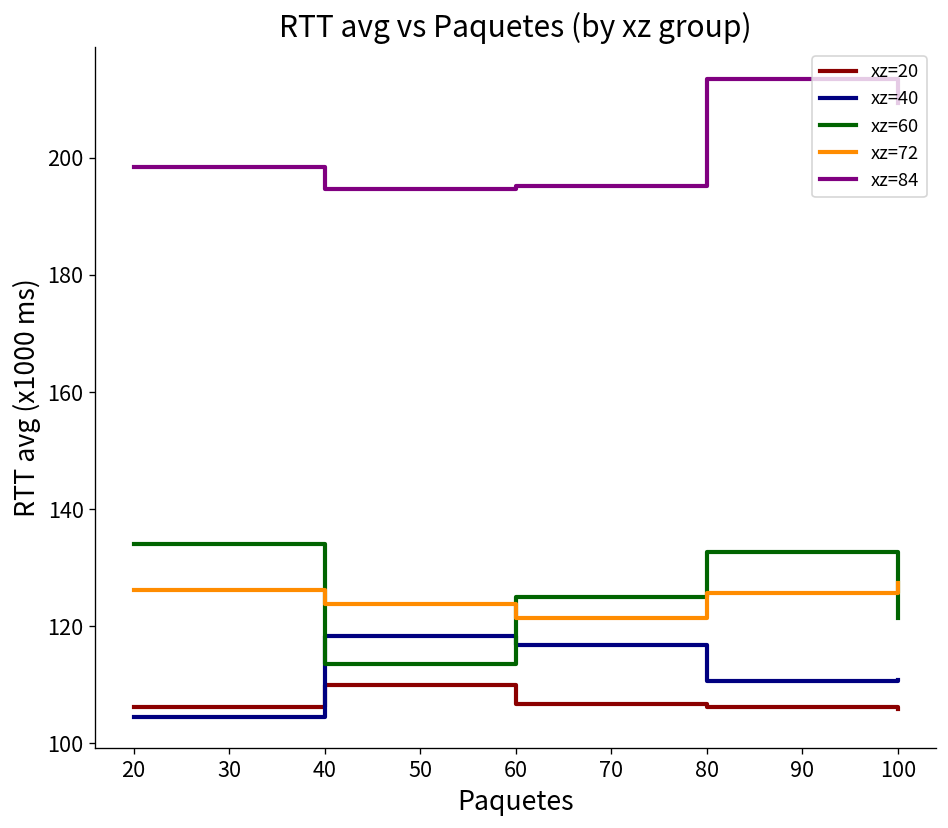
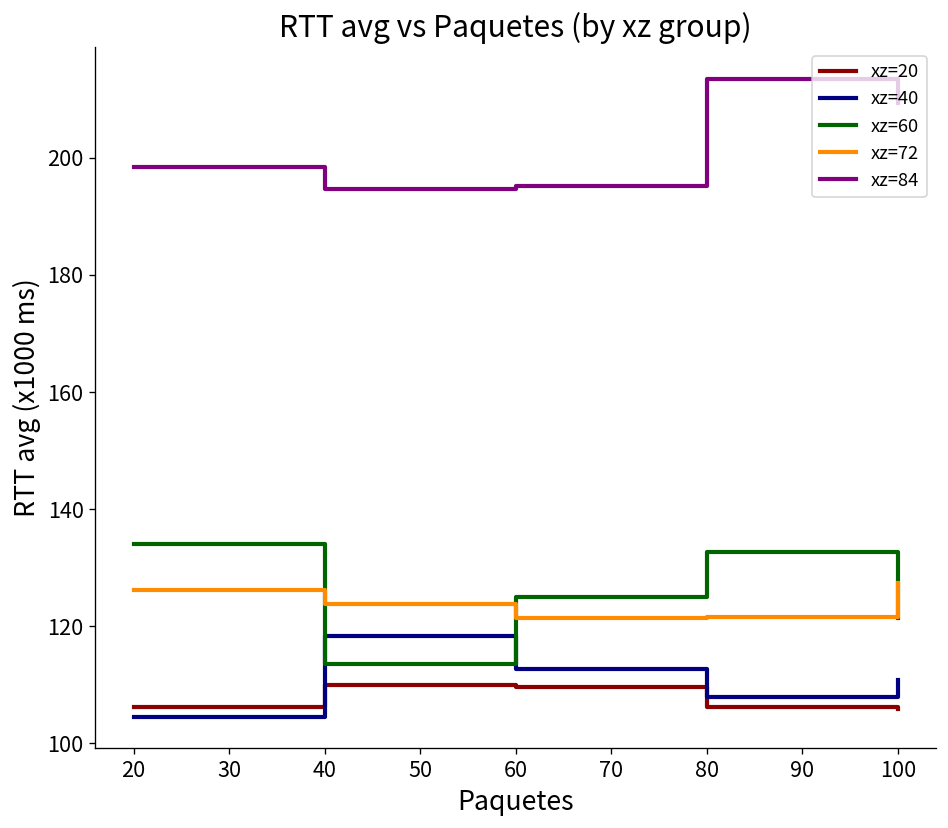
  {
    "xz=20": {
      "20": 106,
      "40": 110,
-     "60": 107,
+     "60": 110,
      "80": 106,
      "100": 106
    },
    "xz=40": {
      "20": 105,
      "40": 118,
-     "60": 117,
-     "80": 111,
+     "60": 113,
+     "80": 108,
      "100": 111
    },
    "xz=60": {
      "20": 134,
      "40": 114,
      "60": 125,
      "80": 133,
      "100": 121
    },
    "xz=72": {
      "20": 126,
      "40": 124,
      "60": 121,
-     "80": 126,
+     "80": 122,
      "100": 127
    },
    "xz=84": {
      "20": 198,
      "40": 195,
      "60": 195,
      "80": 214
    }
  }
